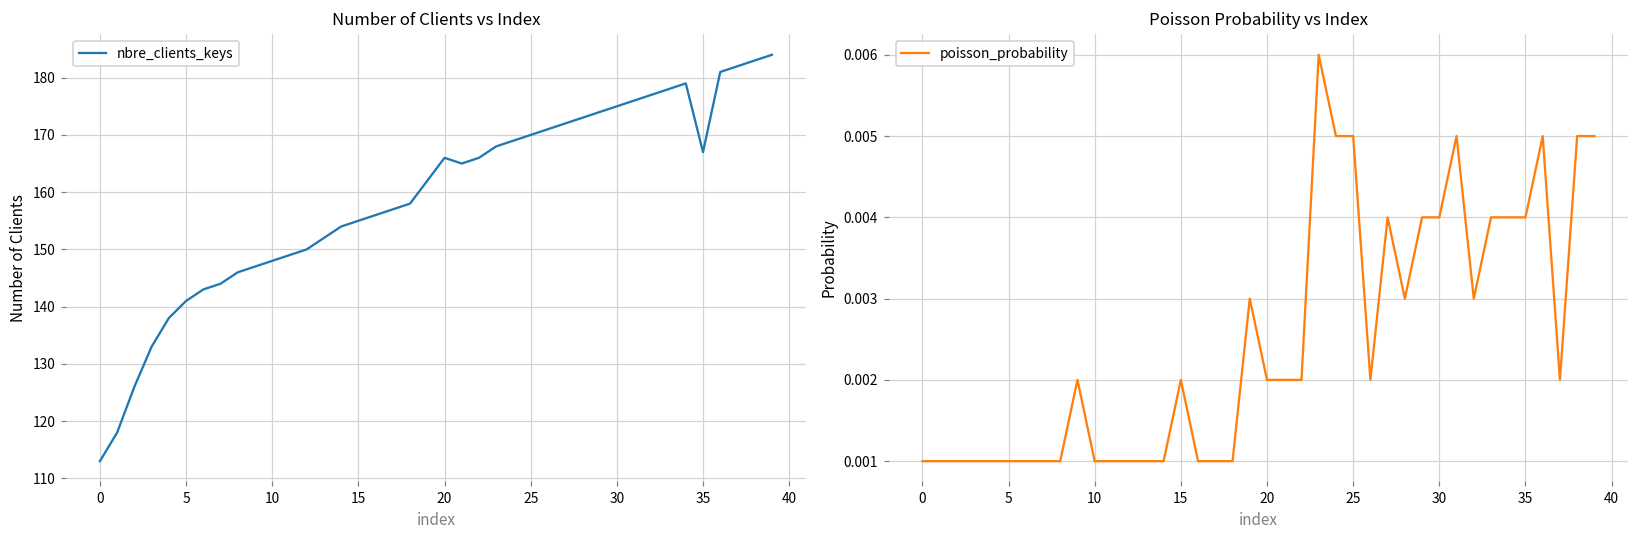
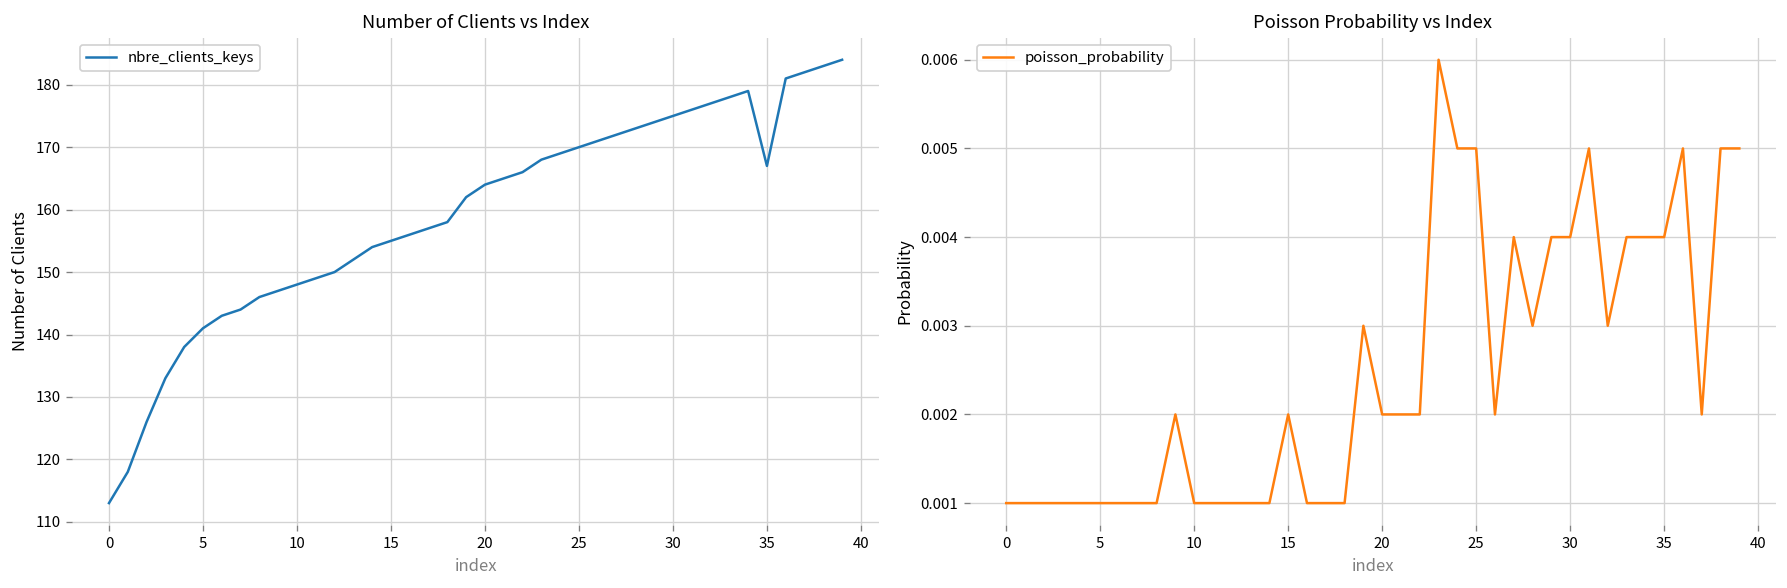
  {
    "Number of Clients vs Index": {
      "0": 113,
      "5": 141,
      "10": 148,
      "15": 155,
-     "20": 166,
+     "20": 164,
      "25": 170,
      "30": 175,
      "35": 167
    },
    "Poisson Probability vs Index": {
      "0": 0.0010,
      "5": 0.0010,
      "10": 0.0010,
      "15": 0.0020,
      "20": 0.0020,
      "25": 0.0050,
      "30": 0.0040,
      "35": 0.0040
    }
  }
